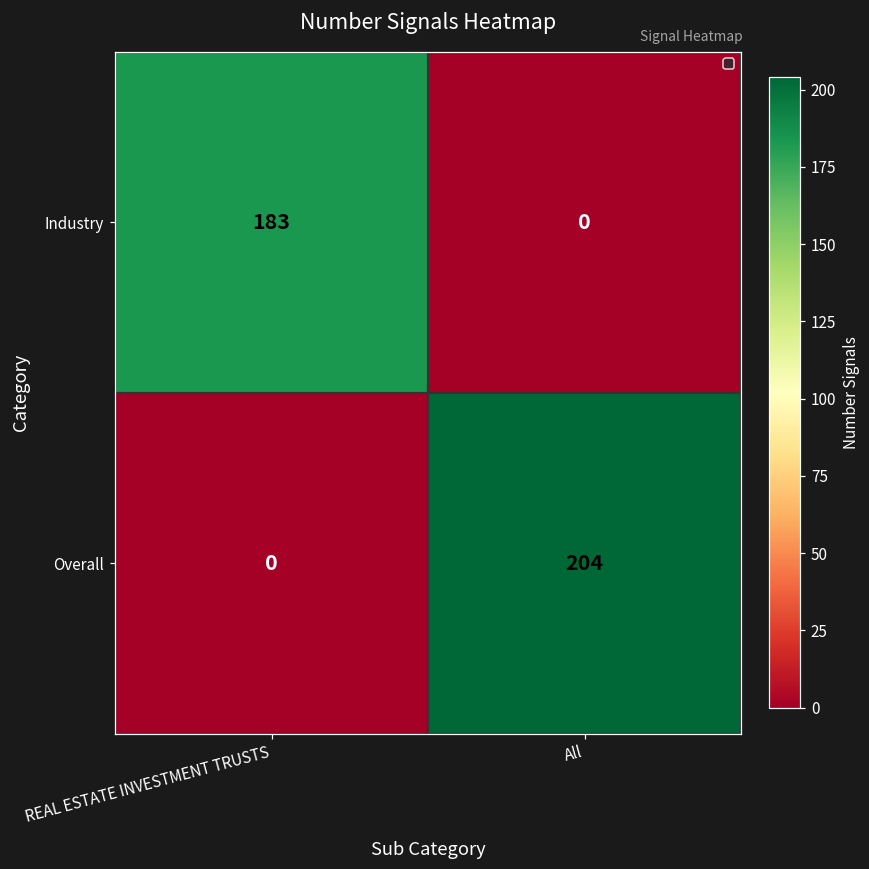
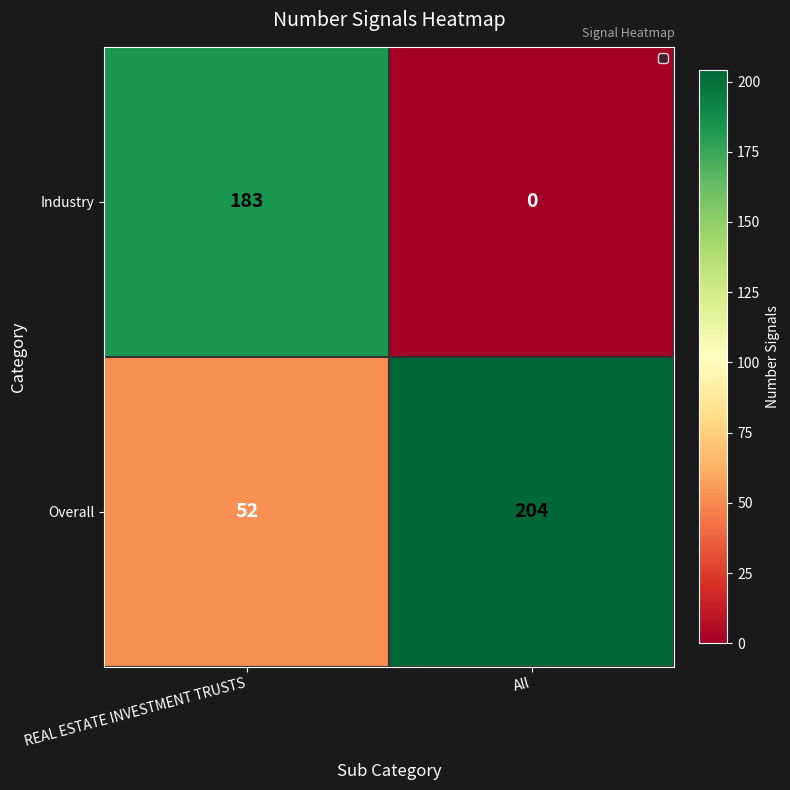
  {
    "Industry": {
      "REAL ESTATE INVESTMENT TRUSTS": 183,
      "All": 0
    },
    "Overall": {
-     "REAL ESTATE INVESTMENT TRUSTS": 0,
+     "REAL ESTATE INVESTMENT TRUSTS": 52,
      "All": 204
    }
  }
